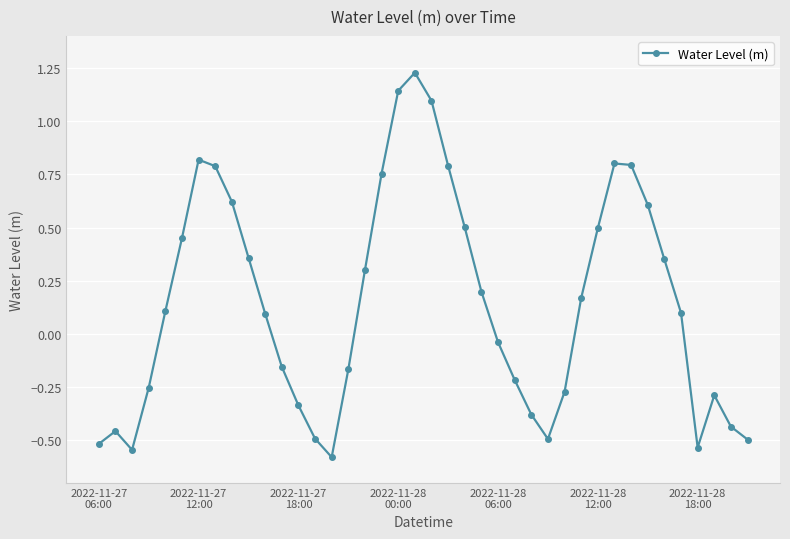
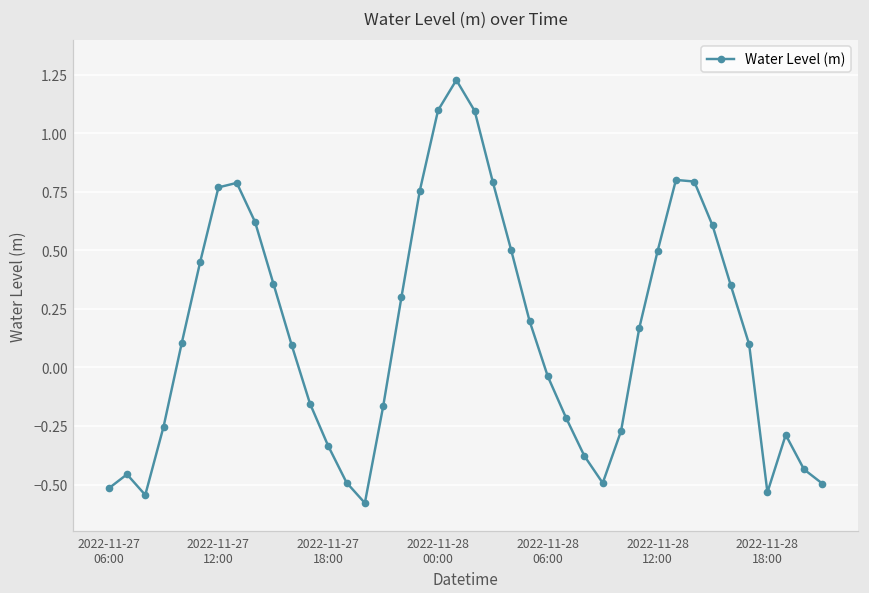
  {
    "2022-11-27 06:00": -0.52,
-   "2022-11-27 12:00": 0.82,
+   "2022-11-27 12:00": 0.77,
    "2022-11-27 18:00": -0.34,
-   "2022-11-28 00:00": 1.14,
+   "2022-11-28 00:00": 1.10,
    "2022-11-28 06:00": -0.04,
    "2022-11-28 12:00": 0.50,
    "2022-11-28 18:00": -0.53
  }
